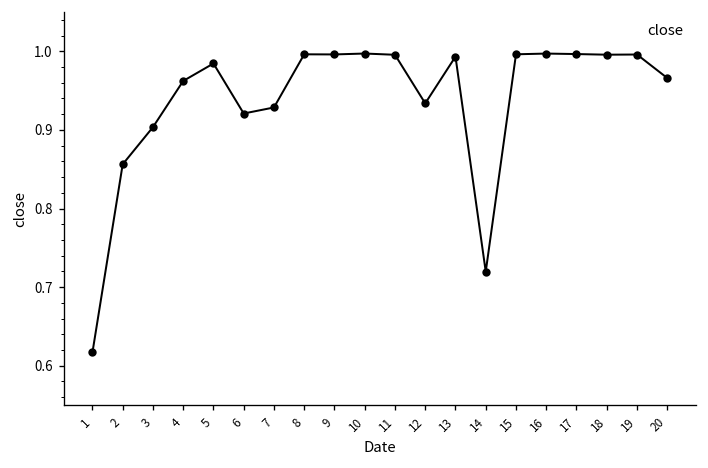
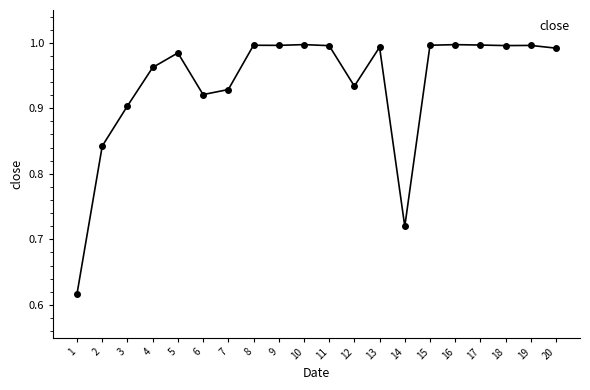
  {
    "1": 0.62,
-   "2": 0.86,
+   "2": 0.84,
    "3": 0.90,
    "4": 0.96,
    "5": 0.98,
    "6": 0.92,
    "7": 0.93,
    "8": 1.00,
    "9": 1.00,
    "10": 1.00,
    "11": 1.00,
    "12": 0.93,
    "13": 0.99,
    "14": 0.72,
    "15": 1.00,
    "16": 1.00,
    "17": 1.00,
    "18": 1.00,
    "19": 1.00,
-   "20": 0.97
+   "20": 0.99
  }
